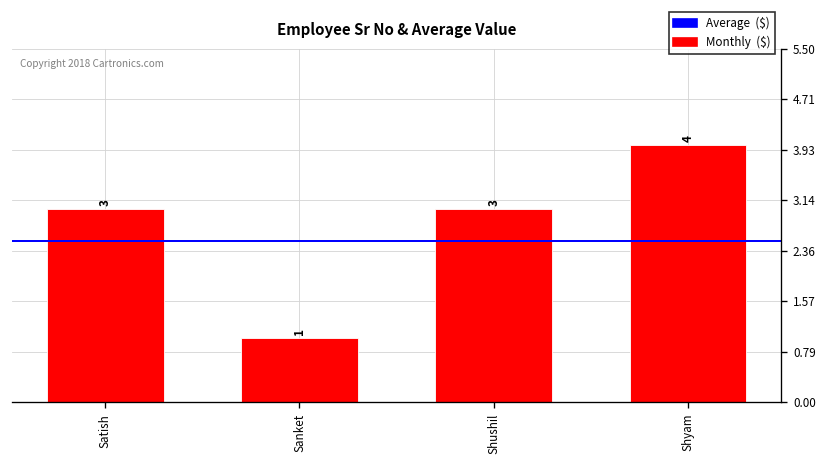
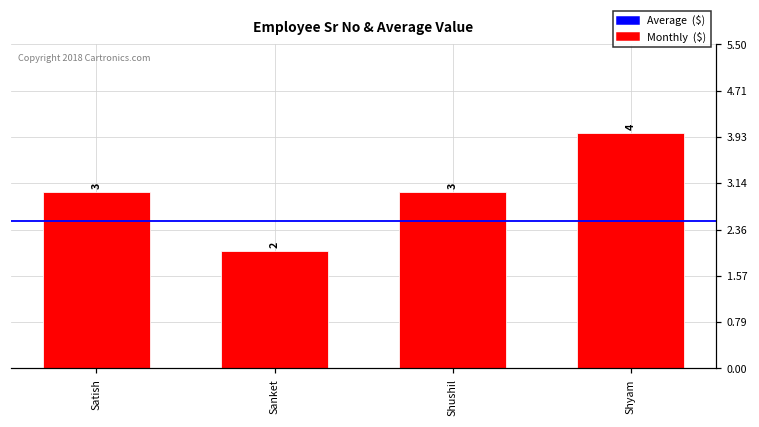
  {
    "Satish": 3,
-   "Sanket": 1,
+   "Sanket": 2,
    "Shushil": 3,
    "Shyam": 4
  }
